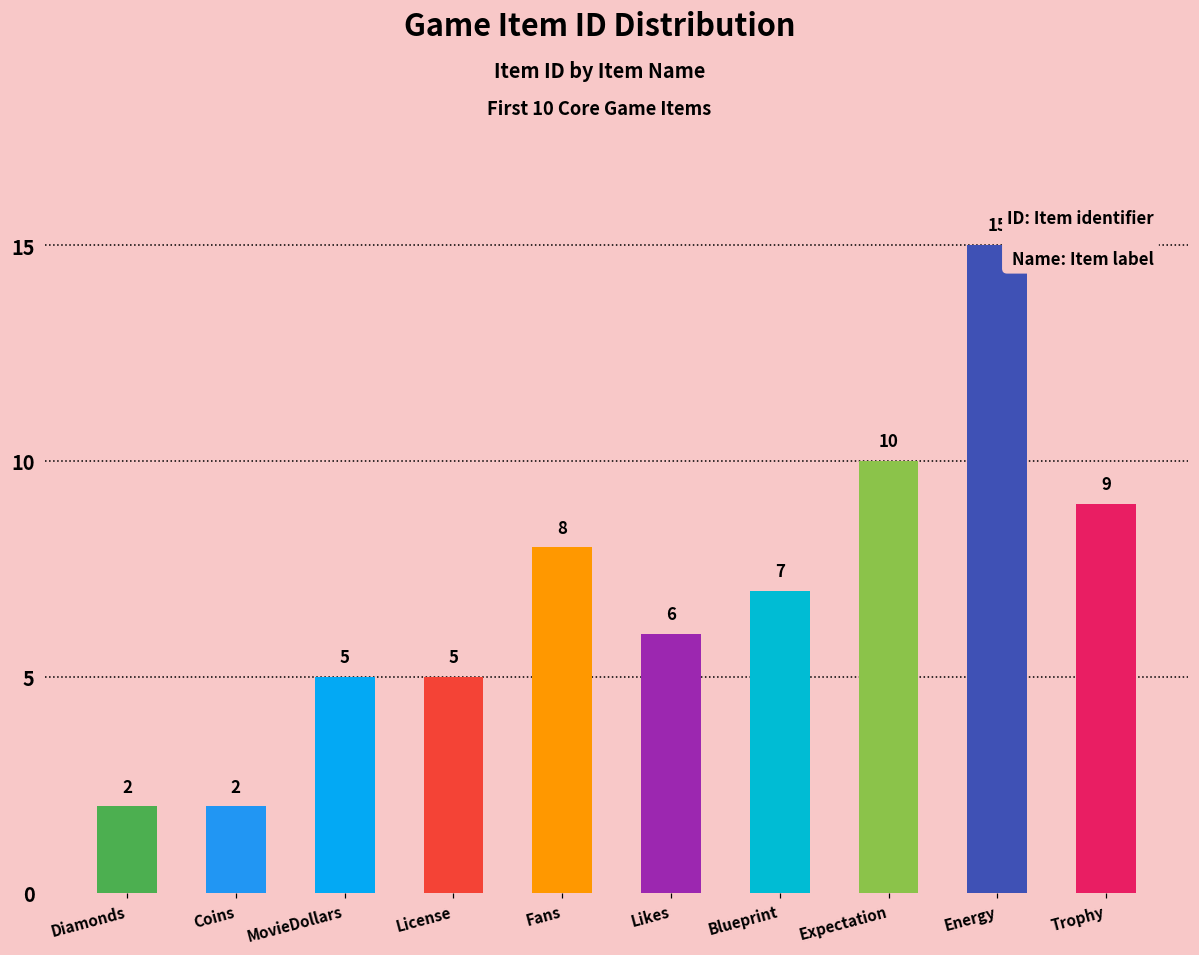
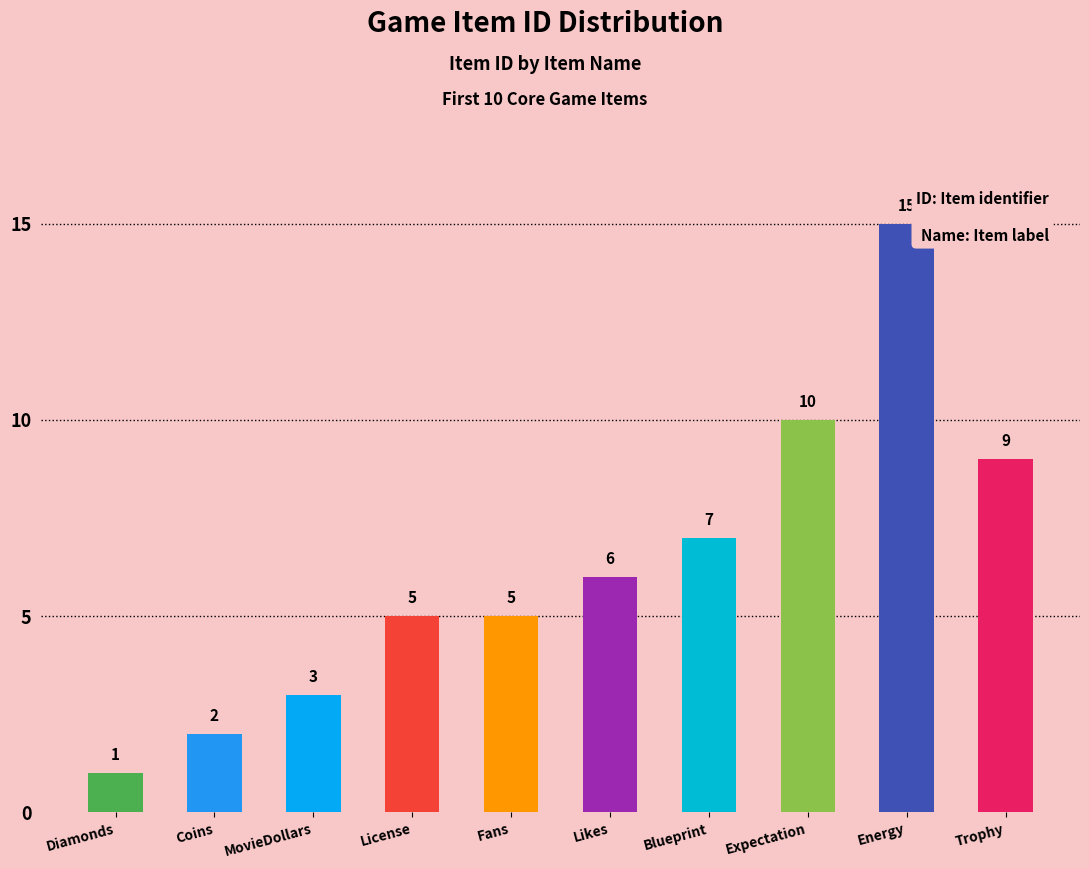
  {
-   "Diamonds": 2,
+   "Diamonds": 1,
    "Coins": 2,
-   "MovieDollars": 5,
+   "MovieDollars": 3,
    "License": 5,
-   "Fans": 8,
+   "Fans": 5,
    "Likes": 6,
    "Blueprint": 7,
    "Expectation": 10,
    "Trophy": 9
  }
